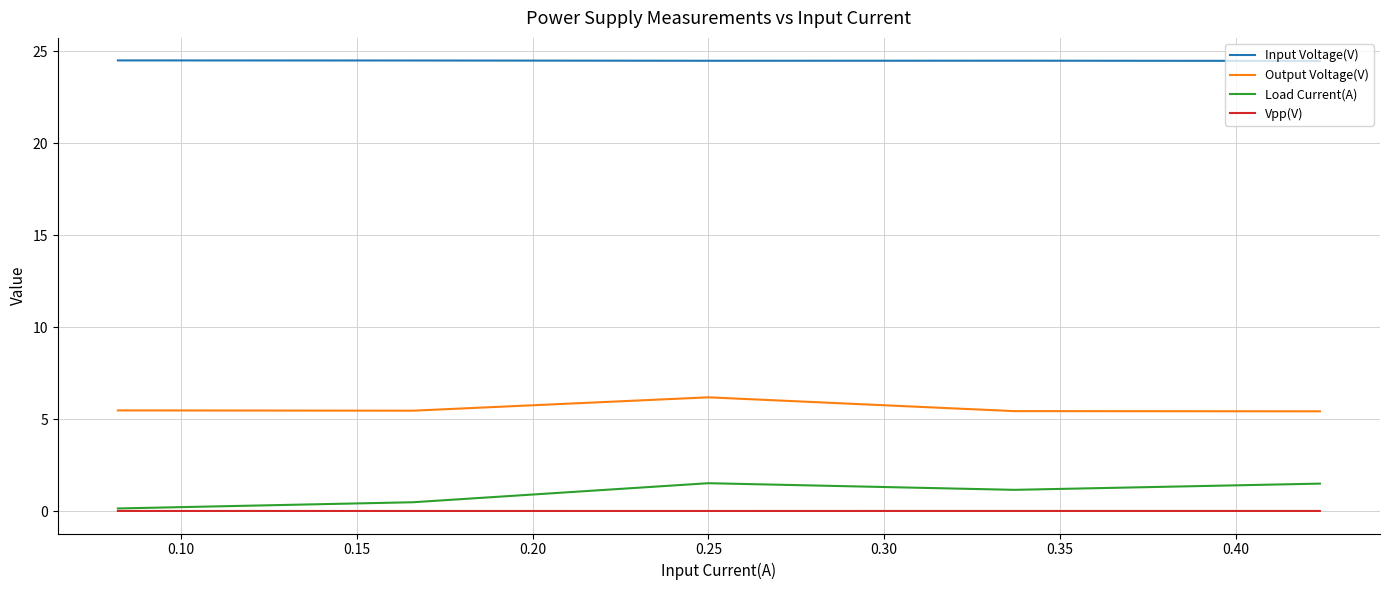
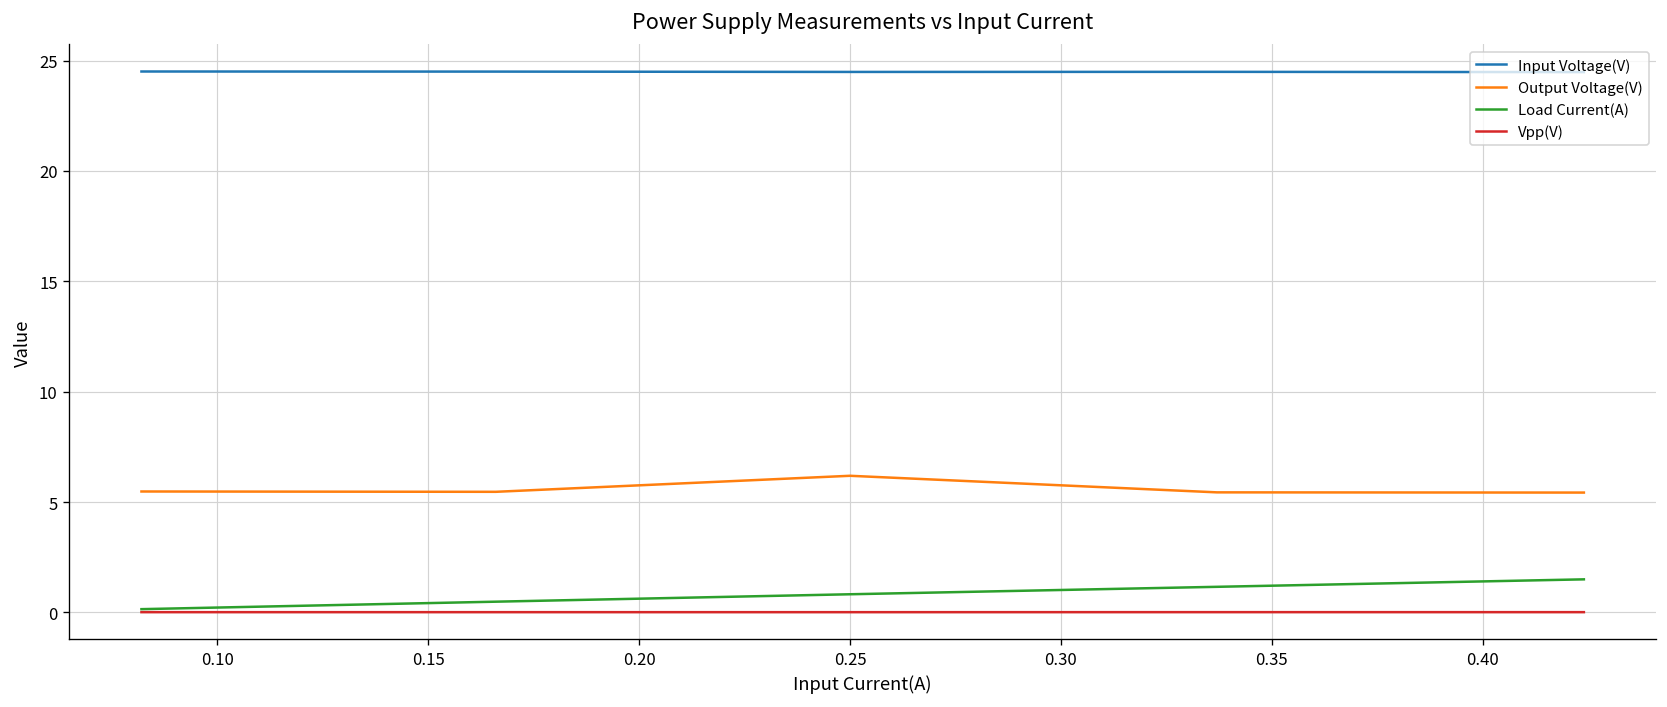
  {
    "Input Voltage(V)": {
      "0.25": 24.5
    },
    "Output Voltage(V)": {
      "0.25": 6.2
    },
    "Load Current(A)": {
-     "0.25": 1.5
+     "0.25": 0.8
    },
    "Vpp(V)": {
      "0.25": 0.0
    }
  }
